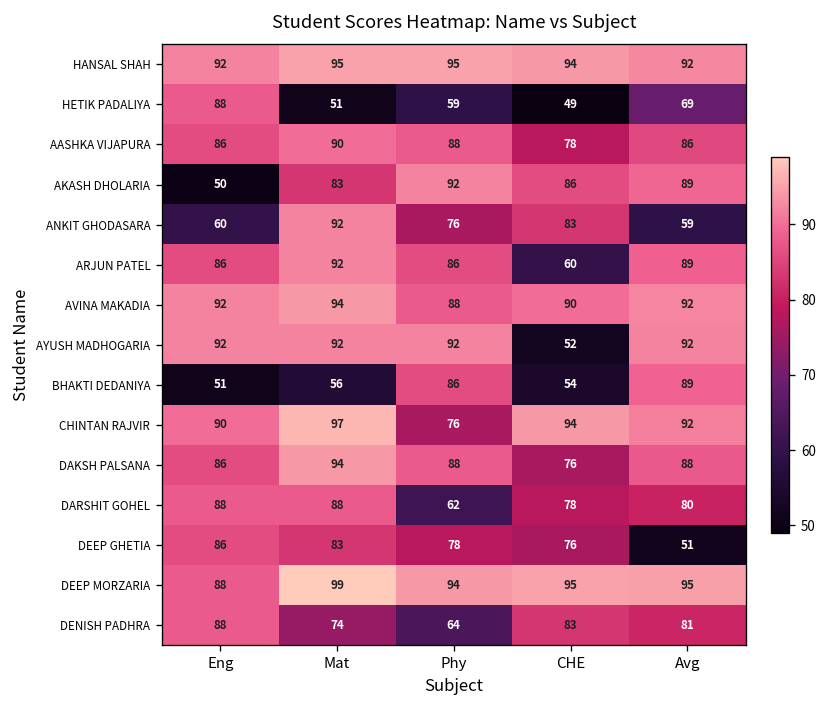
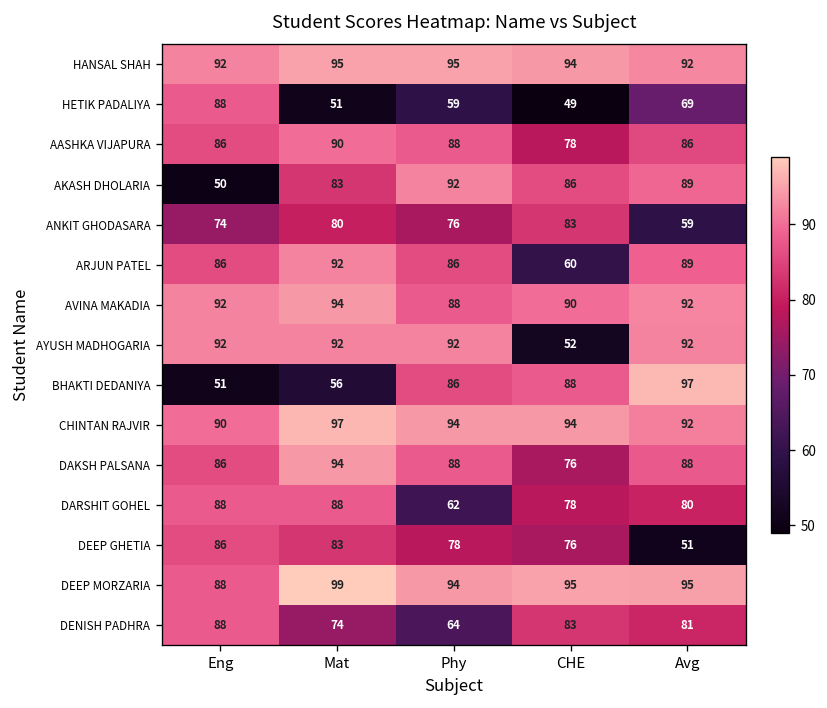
  {
    "HANSAL SHAH": {
      "Eng": 92,
      "Mat": 95,
      "Phy": 95,
      "CHE": 94,
      "Avg": 92
    },
    "HETIK PADALIYA": {
      "Eng": 88,
      "Mat": 51,
      "Phy": 59,
      "CHE": 49,
      "Avg": 69
    },
    "AASHKA VIJAPURA": {
      "Eng": 86,
      "Mat": 90,
      "Phy": 88,
      "CHE": 78,
      "Avg": 86
    },
    "AKASH DHOLARIA": {
      "Eng": 50,
      "Mat": 83,
      "Phy": 92,
      "CHE": 86,
      "Avg": 89
    },
    "ANKIT GHODASARA": {
-     "Eng": 60,
-     "Mat": 92,
+     "Eng": 74,
+     "Mat": 80,
      "Phy": 76,
      "CHE": 83,
      "Avg": 59
    },
    "ARJUN PATEL": {
      "Eng": 86,
      "Mat": 92,
      "Phy": 86,
      "CHE": 60,
      "Avg": 89
    },
    "AVINA MAKADIA": {
      "Eng": 92,
      "Mat": 94,
      "Phy": 88,
      "CHE": 90,
      "Avg": 92
    },
    "AYUSH MADHOGARIA": {
      "Eng": 92,
      "Mat": 92,
      "Phy": 92,
      "CHE": 52,
      "Avg": 92
    },
    "BHAKTI DEDANIYA": {
      "Eng": 51,
      "Mat": 56,
      "Phy": 86,
-     "CHE": 54,
-     "Avg": 89
+     "CHE": 88,
+     "Avg": 97
    },
    "CHINTAN RAJVIR": {
      "Eng": 90,
      "Mat": 97,
-     "Phy": 76,
+     "Phy": 94,
      "CHE": 94,
      "Avg": 92
    },
    "DAKSH PALSANA": {
      "Eng": 86,
      "Mat": 94,
      "Phy": 88,
      "CHE": 76,
      "Avg": 88
    },
    "DARSHIT GOHEL": {
      "Eng": 88,
      "Mat": 88,
      "Phy": 62,
      "CHE": 78,
      "Avg": 80
    },
    "DEEP GHETIA": {
      "Eng": 86,
      "Mat": 83,
      "Phy": 78,
      "CHE": 76,
      "Avg": 51
    },
    "DEEP MORZARIA": {
      "Eng": 88,
      "Mat": 99,
      "Phy": 94,
      "CHE": 95,
      "Avg": 95
    },
    "DENISH PADHRA": {
      "Eng": 88,
      "Mat": 74,
      "Phy": 64,
      "CHE": 83,
      "Avg": 81
    }
  }
